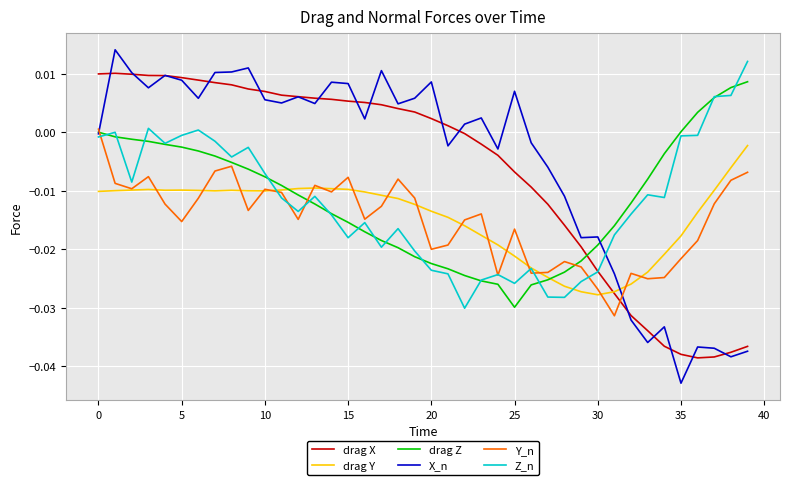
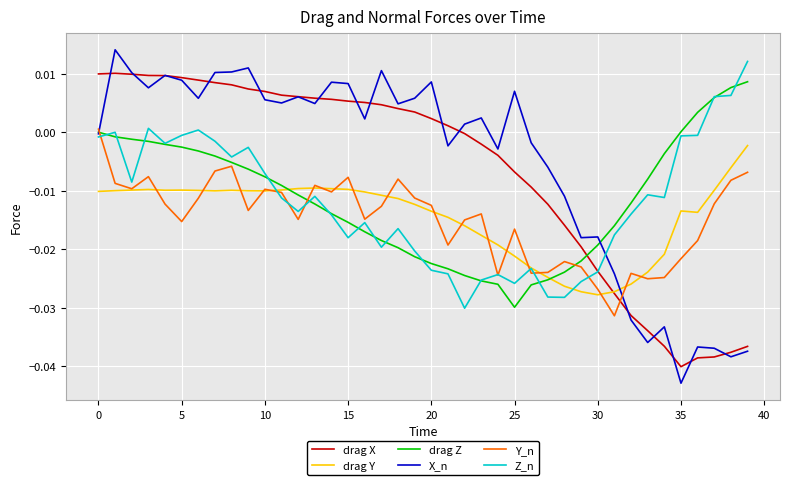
  {
    "drag X": {
      "0": 0.010,
      "5": 0.009,
      "10": 0.007,
      "15": 0.005,
      "20": 0.002,
      "25": -0.007,
-     "35": -0.038
+     "35": -0.040
    },
    "drag Y": {
      "0": -0.010,
      "5": -0.010,
      "15": -0.010,
      "20": -0.014,
      "25": -0.021,
      "30": -0.028,
-     "35": -0.018
+     "35": -0.013
    },
    "drag Z": {
      "5": -0.003,
      "10": -0.008,
      "15": -0.015,
      "20": -0.022,
      "25": -0.030,
      "30": -0.019,
      "35": 0.000
    },
    "X_n": {
      "5": 0.009,
      "10": 0.006,
      "15": 0.008,
      "20": 0.009,
      "25": 0.007,
      "30": -0.018,
      "35": -0.043
    },
    "Y_n": {
      "0": 0.001,
      "5": -0.015,
      "15": -0.008,
-     "20": -0.020,
+     "20": -0.013,
      "25": -0.017,
      "30": -0.027,
      "35": -0.022
    },
    "Z_n": {
      "0": -0.001,
      "5": -0.001,
      "10": -0.007,
      "15": -0.018,
      "20": -0.024,
      "25": -0.026,
      "35": -0.001
    }
  }
